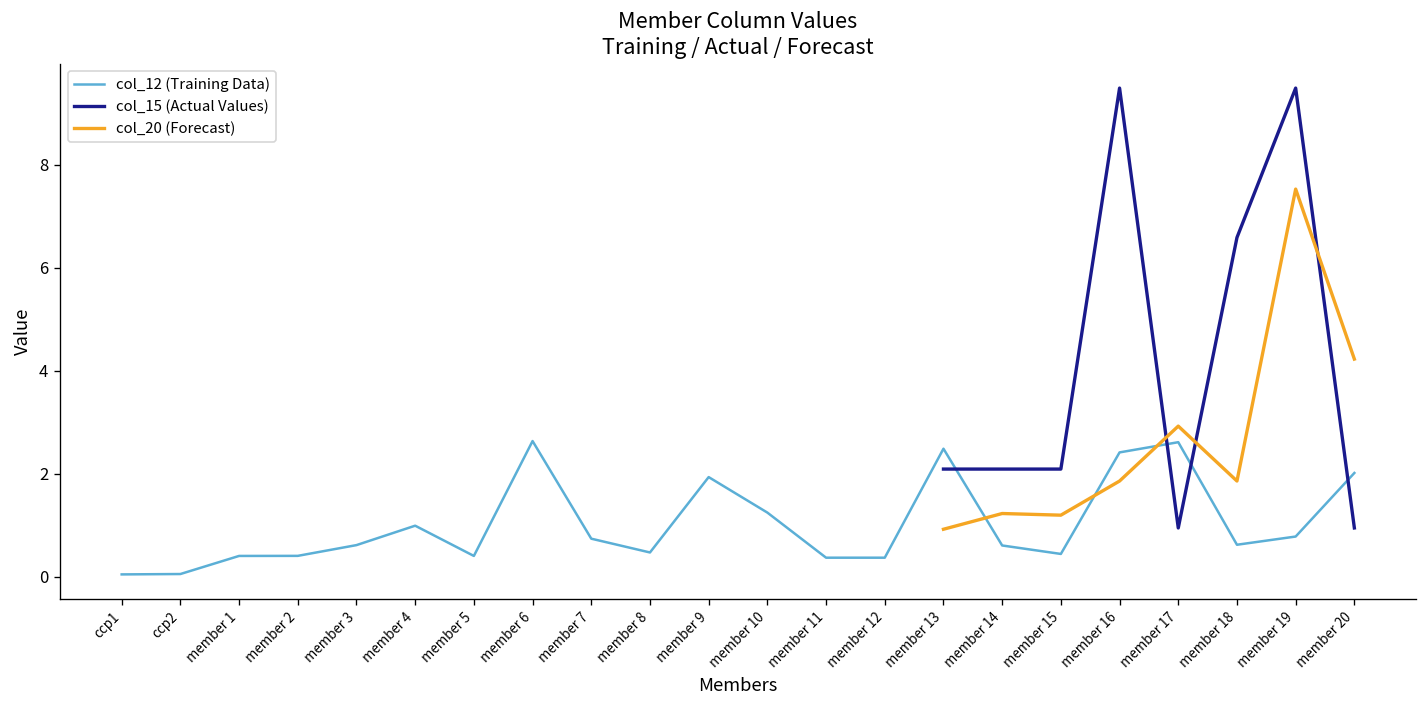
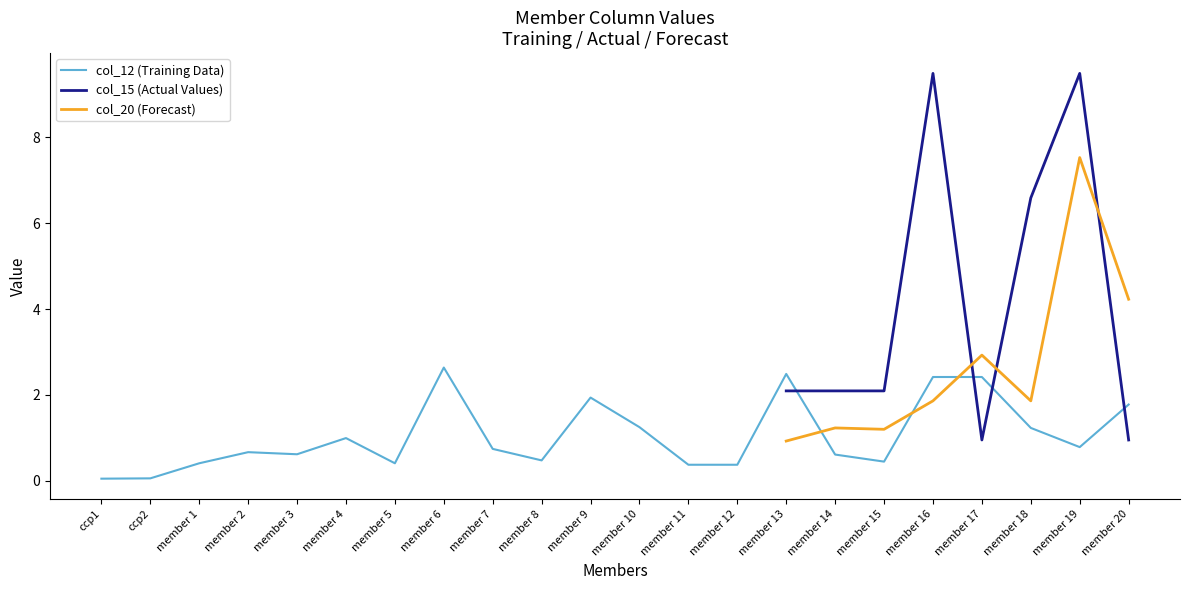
  {
    "col_12 (Training Data)": {
      "ccp1": 0.1,
      "ccp2": 0.1,
      "member 1": 0.4,
-     "member 2": 0.4,
+     "member 2": 0.7,
      "member 3": 0.6,
      "member 4": 1.0,
      "member 5": 0.4,
      "member 6": 2.6,
      "member 7": 0.7,
      "member 8": 0.5,
      "member 9": 1.9,
      "member 10": 1.2,
      "member 11": 0.4,
      "member 12": 0.4,
      "member 13": 2.5,
      "member 14": 0.6,
      "member 15": 0.4,
      "member 16": 2.4,
-     "member 17": 2.6,
-     "member 18": 0.6,
+     "member 17": 2.4,
+     "member 18": 1.2,
      "member 19": 0.8,
-     "member 20": 2.0
+     "member 20": 1.8
    },
    "col_15 (Actual Values)": {
      "member 13": 2.1,
      "member 14": 2.1,
      "member 15": 2.1,
      "member 16": 9.5,
      "member 17": 1.0,
      "member 18": 6.6,
      "member 19": 9.5,
      "member 20": 1.0
    },
    "col_20 (Forecast)": {
      "member 13": 0.9,
      "member 14": 1.2,
      "member 15": 1.2,
      "member 16": 1.9,
      "member 17": 2.9,
      "member 18": 1.9,
      "member 19": 7.5,
      "member 20": 4.2
    }
  }
